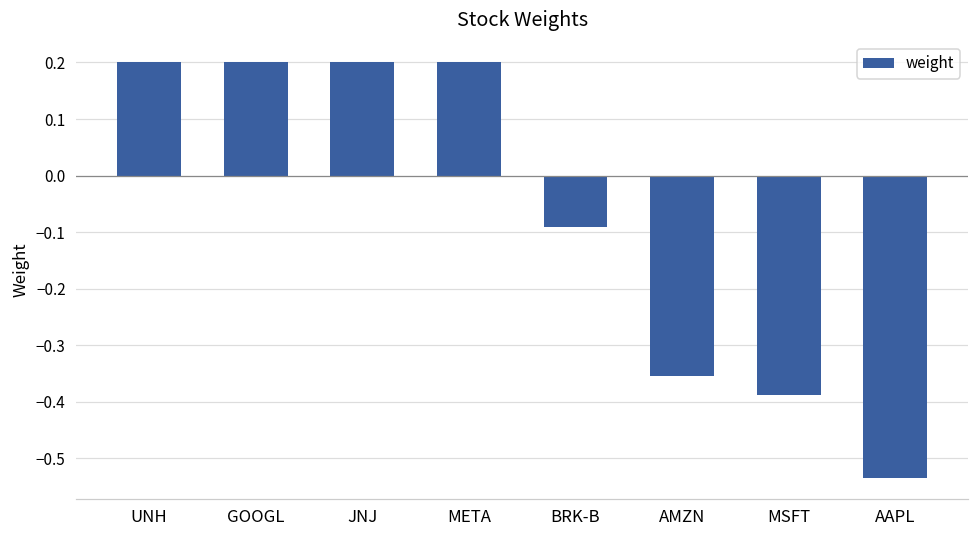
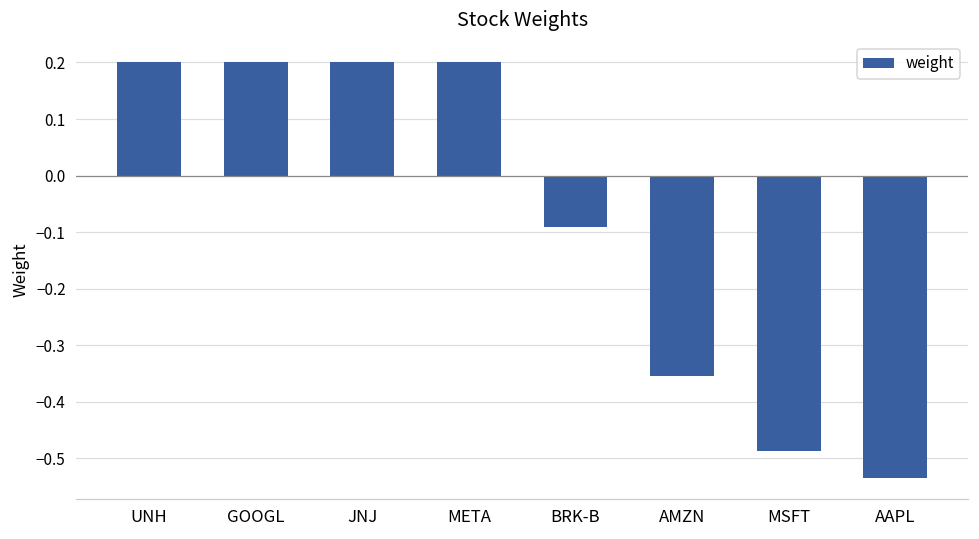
  {
    "UNH": 0.20,
    "GOOGL": 0.20,
    "JNJ": 0.20,
    "META": 0.20,
    "BRK-B": -0.09,
    "AMZN": -0.35,
-   "MSFT": -0.39,
+   "MSFT": -0.49,
    "AAPL": -0.53
  }
